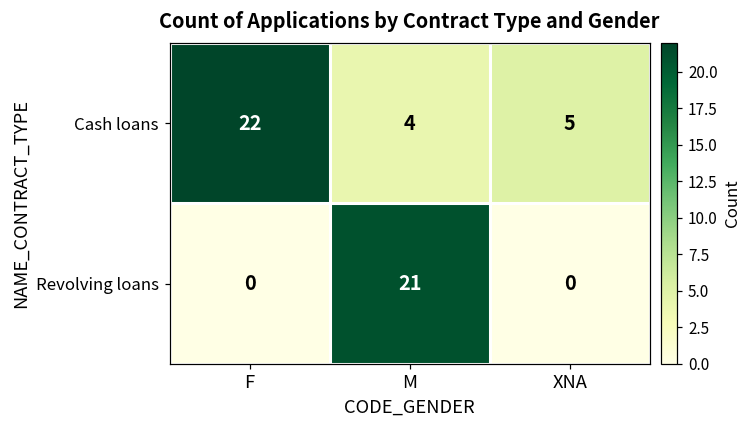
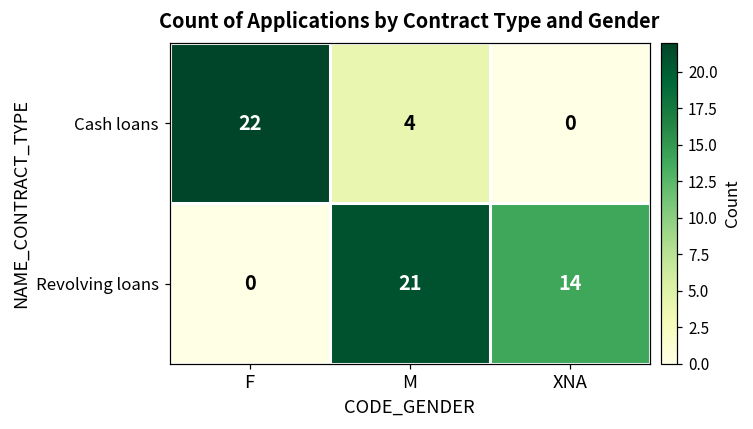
  {
    "Cash loans": {
      "F": 22,
      "M": 4,
-     "XNA": 5
+     "XNA": 0
    },
    "Revolving loans": {
      "F": 0,
      "M": 21,
-     "XNA": 0
+     "XNA": 14
    }
  }
